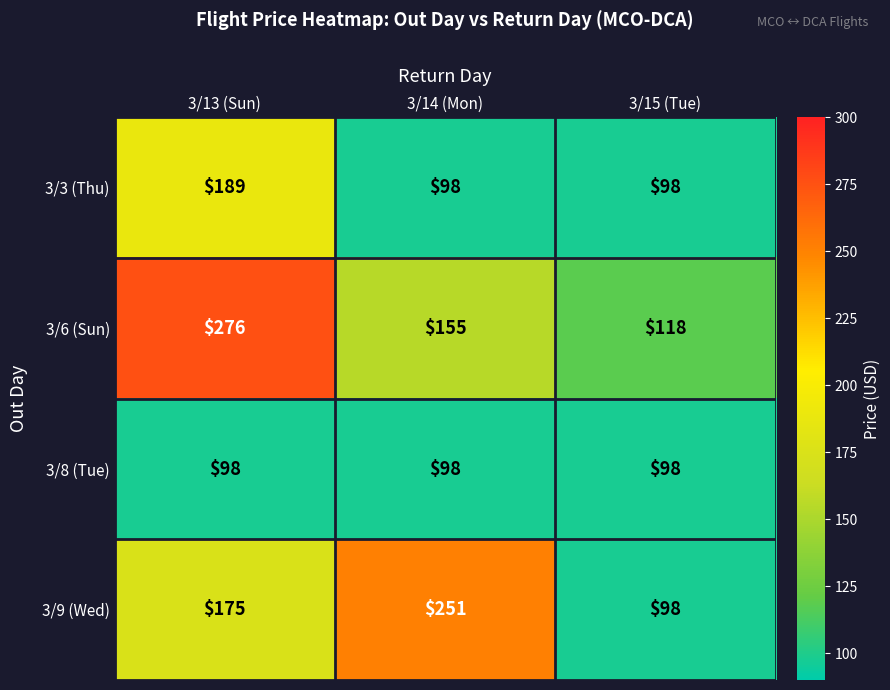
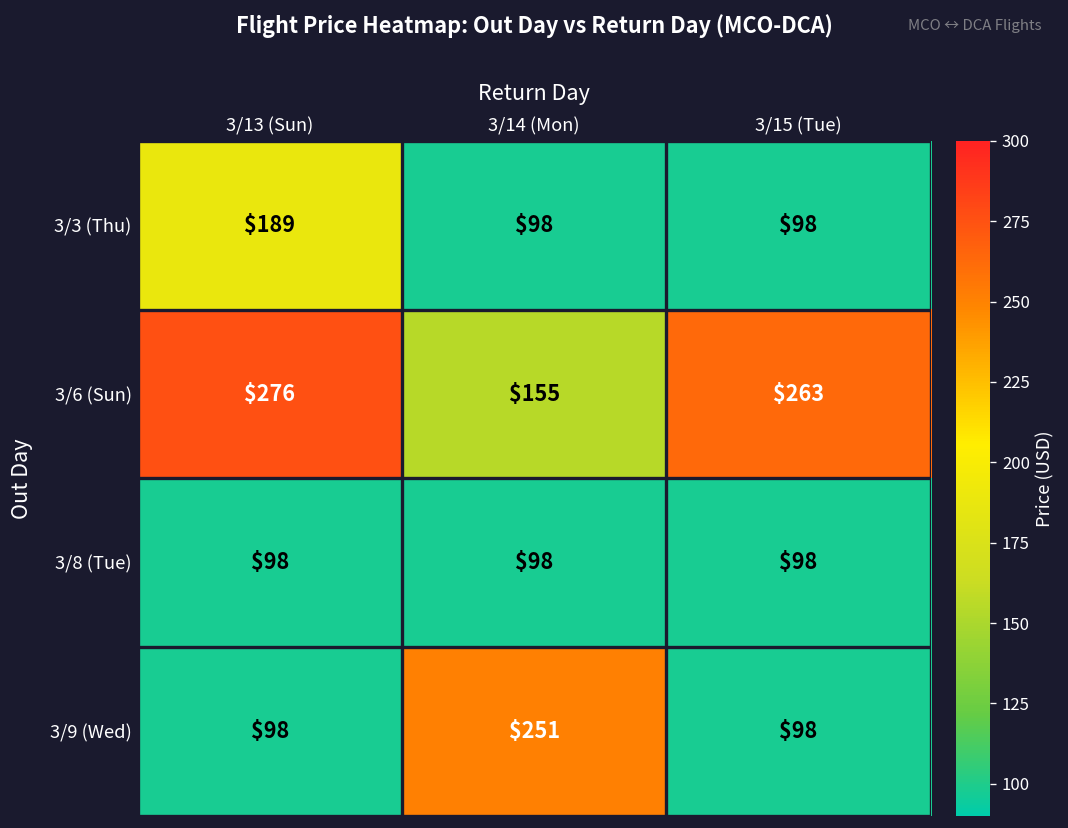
  {
    "3/3 (Thu)": {
      "3/13 (Sun)": "$189",
      "3/14 (Mon)": "$98",
      "3/15 (Tue)": "$98"
    },
    "3/6 (Sun)": {
      "3/13 (Sun)": "$276",
      "3/14 (Mon)": "$155",
-     "3/15 (Tue)": "$118"
+     "3/15 (Tue)": "$263"
    },
    "3/8 (Tue)": {
      "3/13 (Sun)": "$98",
      "3/14 (Mon)": "$98",
      "3/15 (Tue)": "$98"
    },
    "3/9 (Wed)": {
-     "3/13 (Sun)": "$175",
+     "3/13 (Sun)": "$98",
      "3/14 (Mon)": "$251",
      "3/15 (Tue)": "$98"
    }
  }
